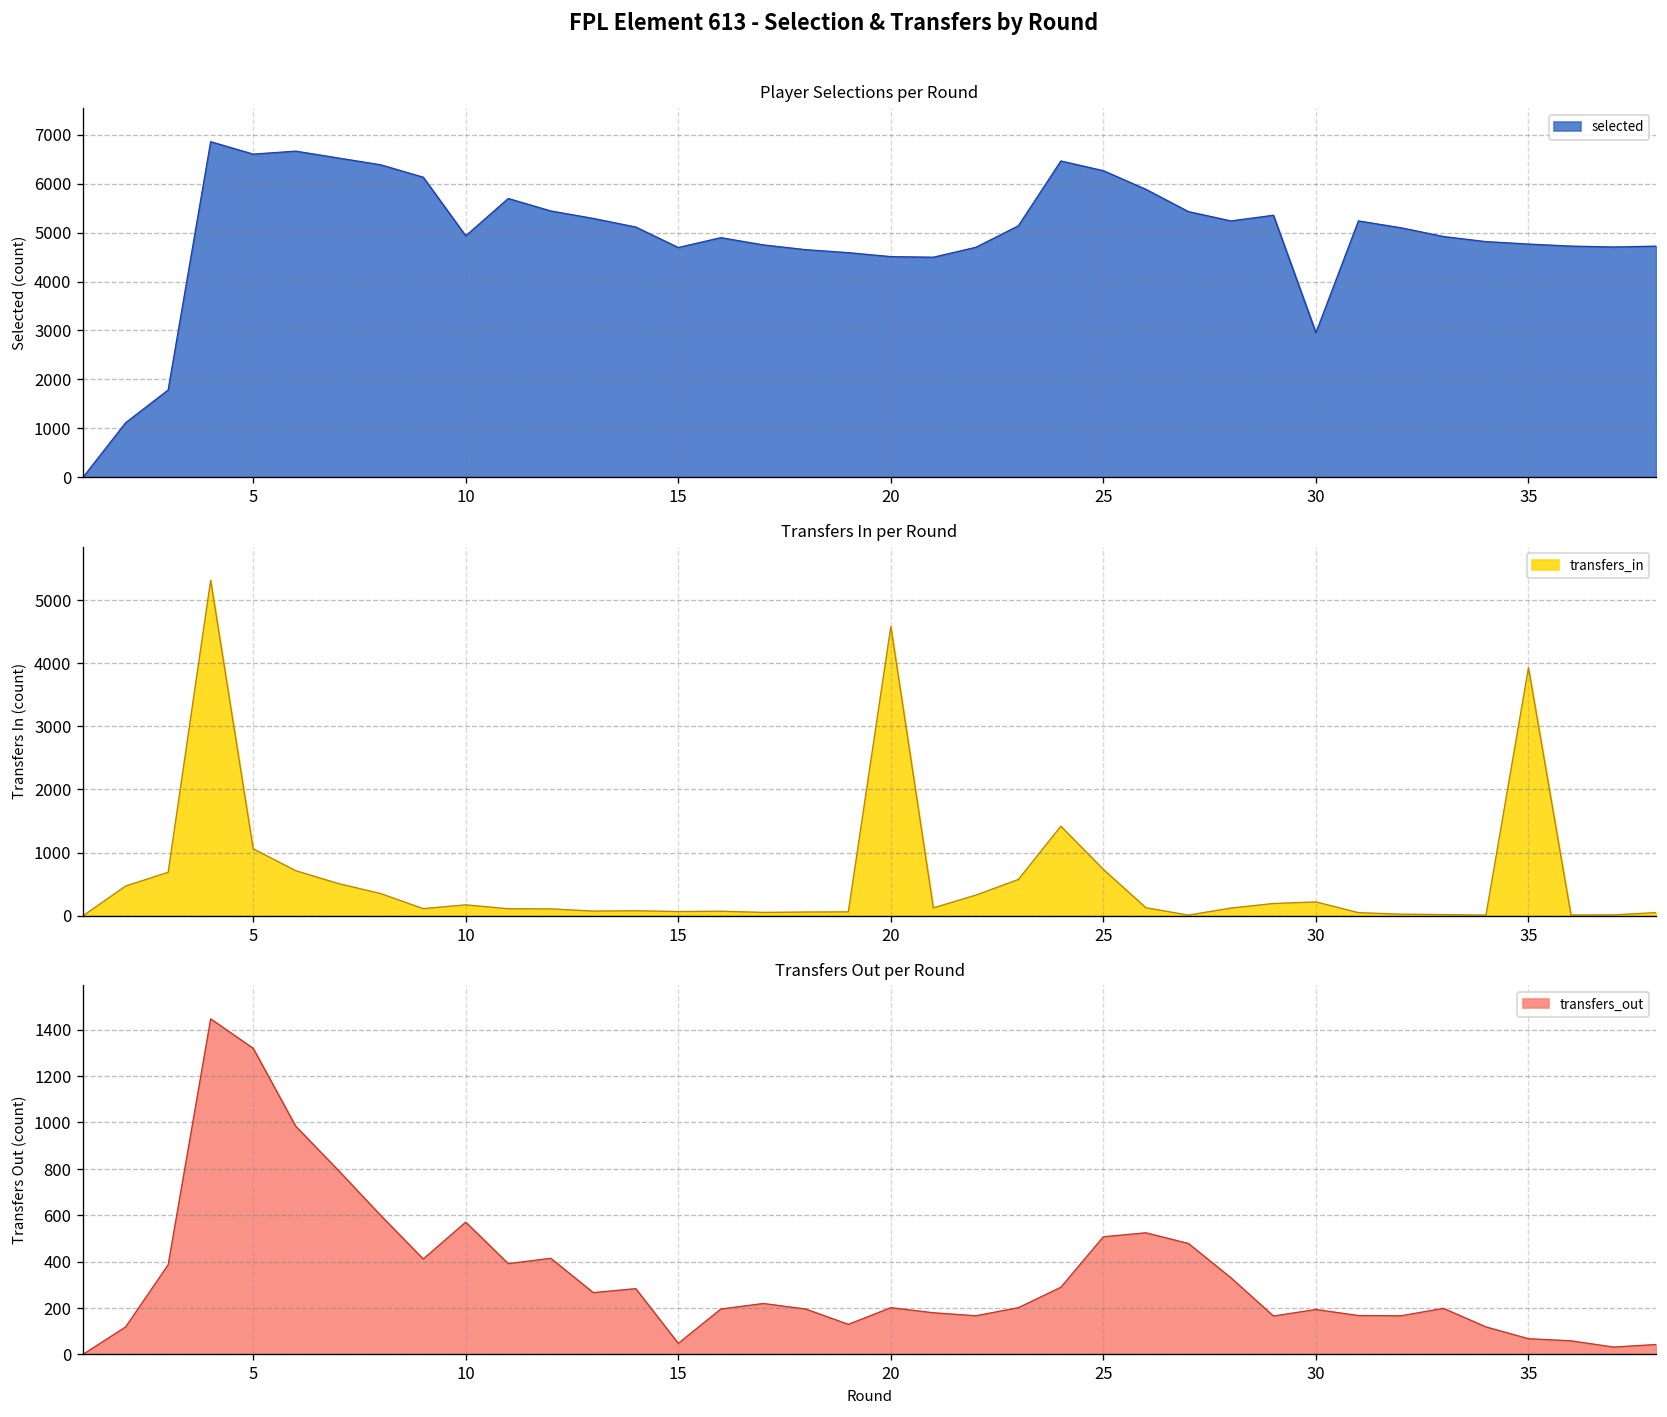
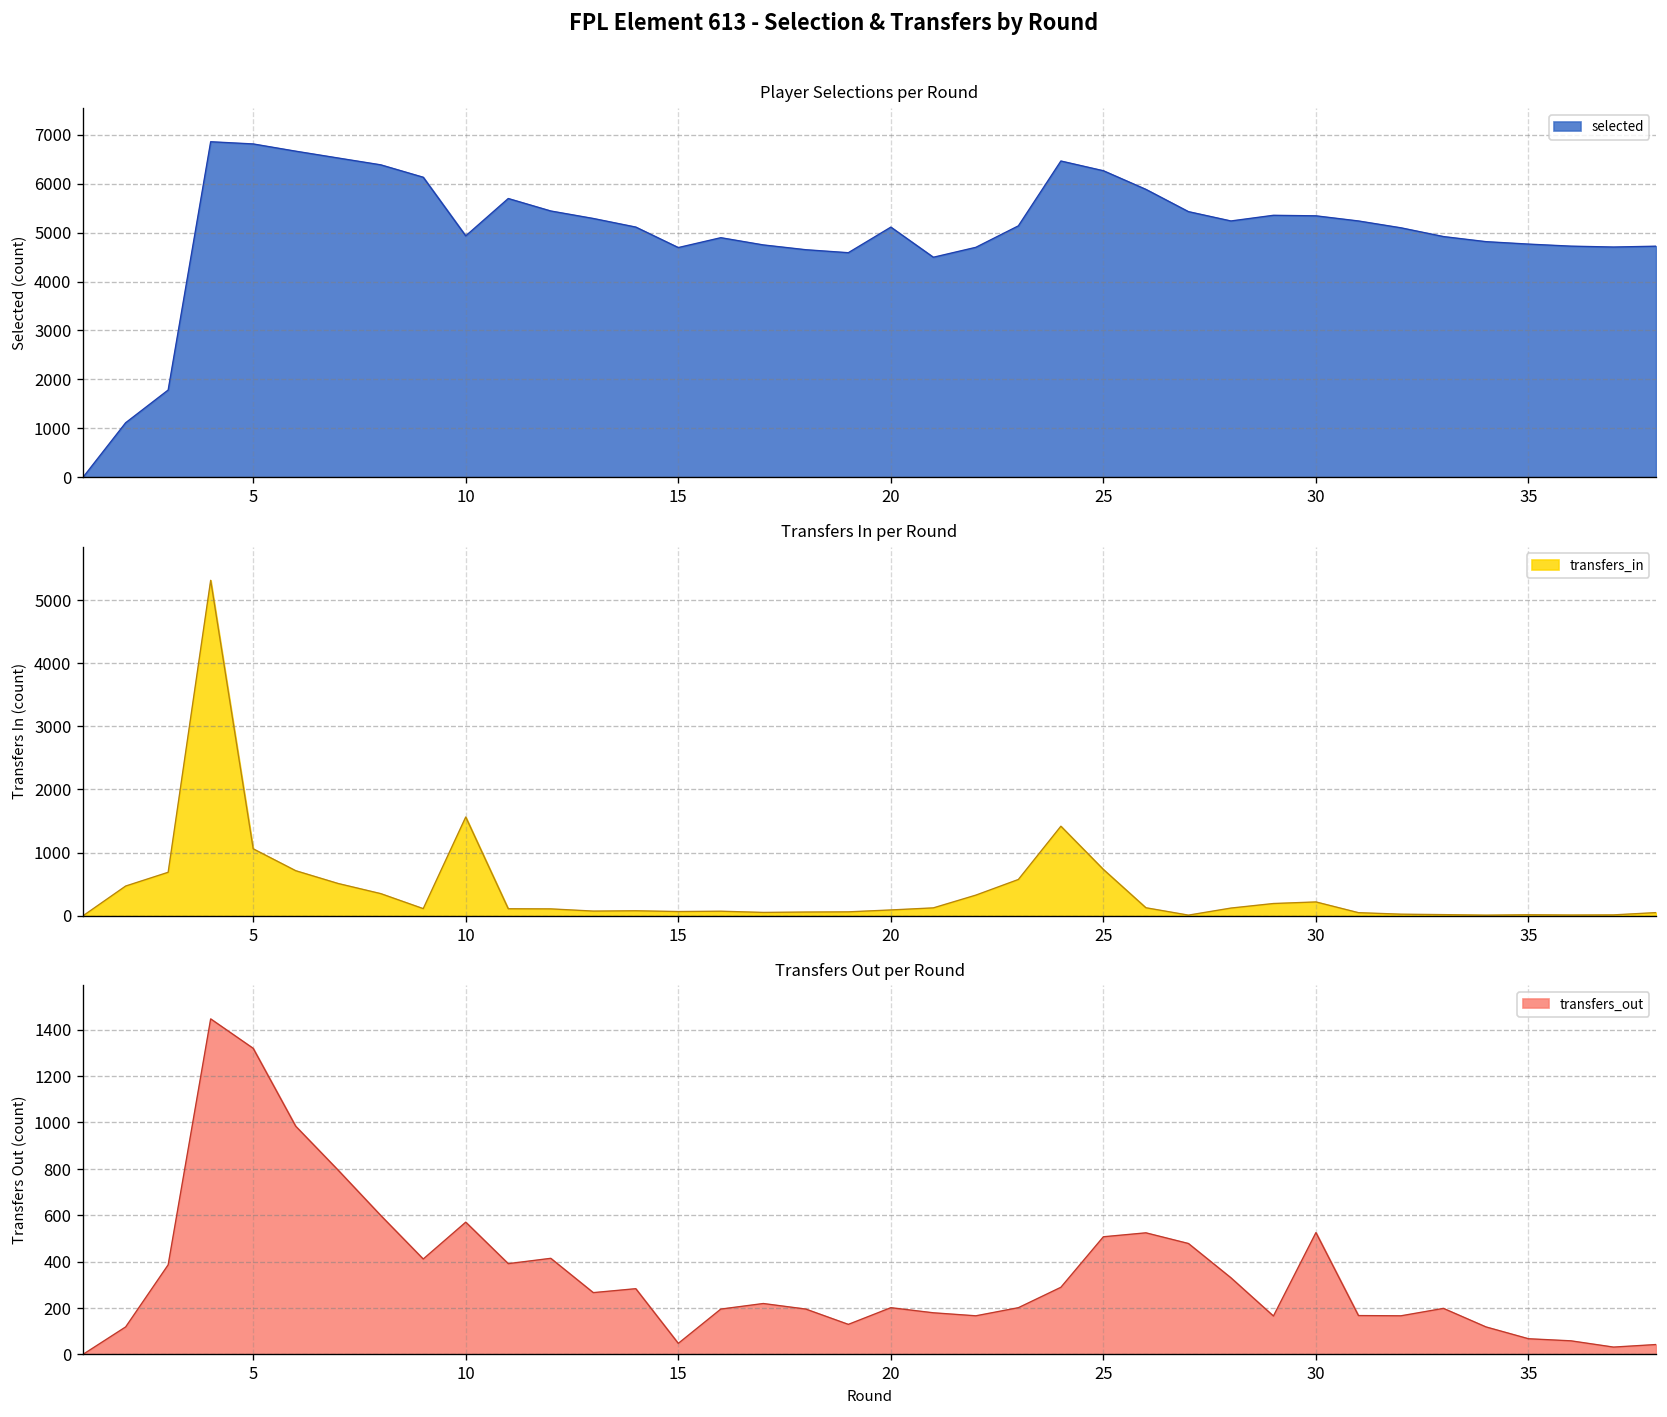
  {
    "Player Selections per Round": {
-     "5": 6600,
+     "5": 6800,
      "10": 4900,
      "15": 4700,
-     "20": 4500,
+     "20": 5100,
      "25": 6300,
-     "30": 3000,
+     "30": 5300,
      "35": 4800
    },
    "Transfers In per Round": {
      "5": 1100,
-     "10": 200,
+     "10": 1600,
      "15": 100,
-     "20": 4600,
+     "20": 100,
      "25": 700,
      "30": 200,
-     "35": 3900
+     "35": 0
    },
    "Transfers Out per Round": {
      "5": 1320,
      "10": 570,
      "15": 50,
      "20": 200,
      "25": 510,
-     "30": 190,
+     "30": 530,
      "35": 70
    }
  }
